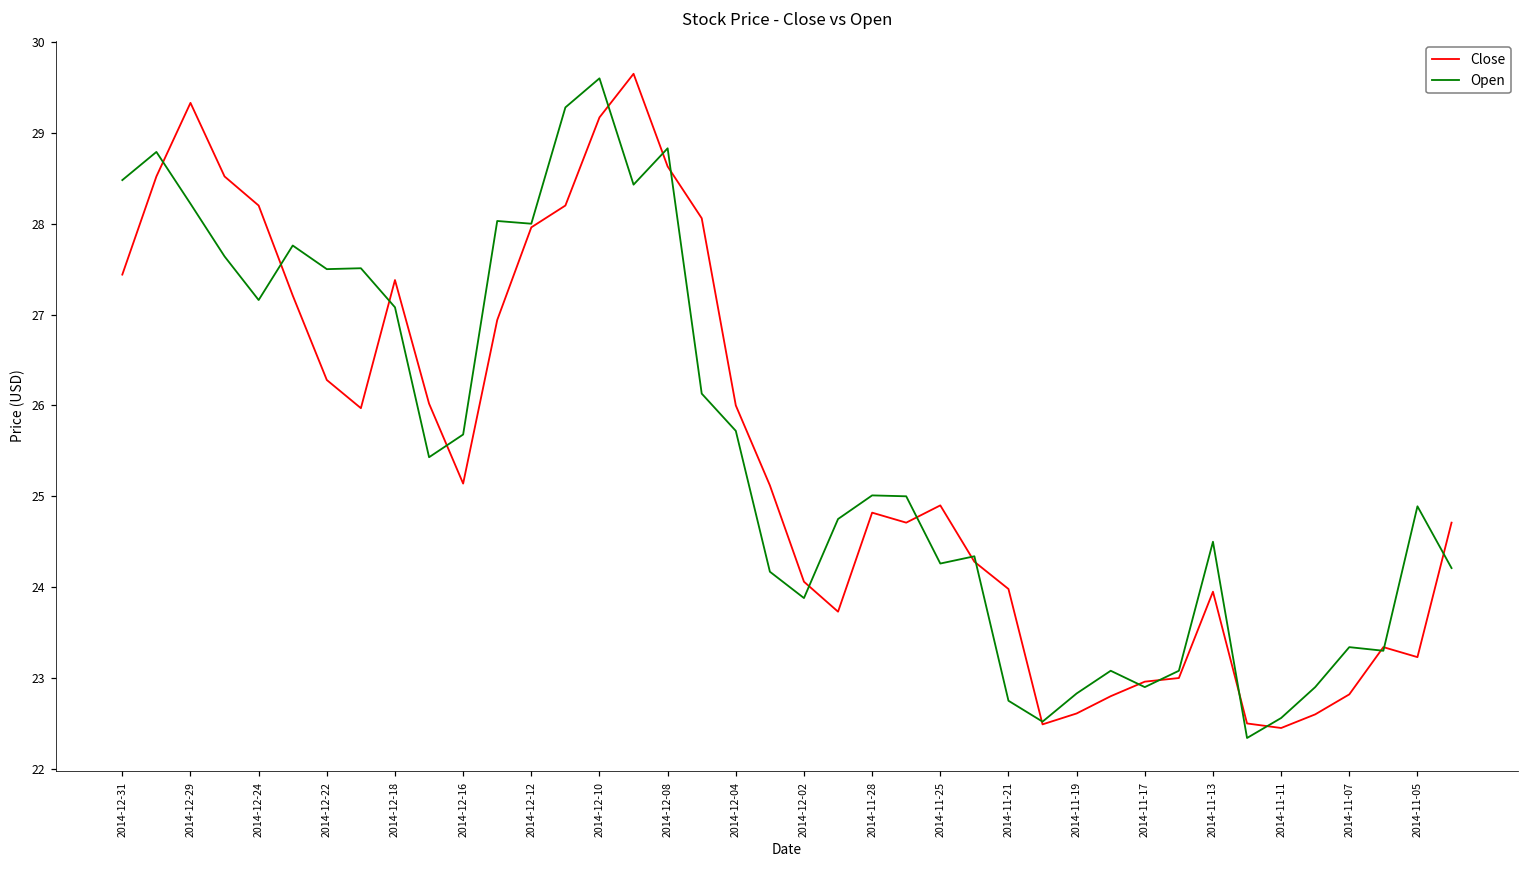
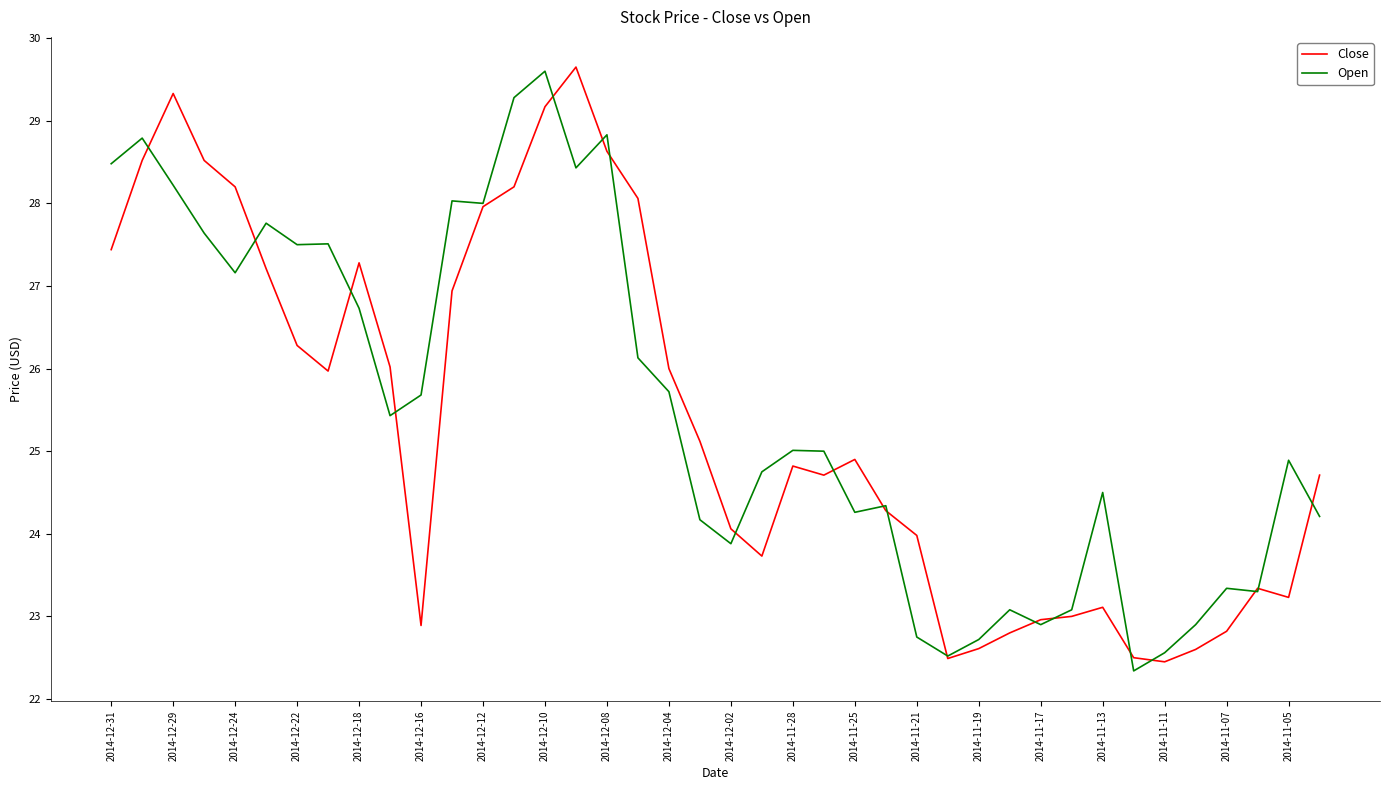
  {
    "Close": {
      "2014-12-31": 27.4,
      "2014-12-29": 29.3,
      "2014-12-24": 28.2,
      "2014-12-22": 26.3,
-     "2014-12-18": 27.4,
-     "2014-12-16": 25.1,
+     "2014-12-18": 27.3,
+     "2014-12-16": 22.9,
      "2014-12-12": 28.0,
      "2014-12-10": 29.2,
      "2014-12-08": 28.6,
      "2014-12-04": 26.0,
      "2014-12-02": 24.1,
      "2014-11-28": 24.8,
      "2014-11-25": 24.9,
      "2014-11-21": 24.0,
      "2014-11-19": 22.6,
      "2014-11-17": 23.0,
-     "2014-11-13": 24.0,
+     "2014-11-13": 23.1,
      "2014-11-11": 22.5,
      "2014-11-07": 22.8,
      "2014-11-05": 23.2
    },
    "Open": {
      "2014-12-31": 28.5,
      "2014-12-29": 28.2,
      "2014-12-24": 27.2,
      "2014-12-22": 27.5,
-     "2014-12-18": 27.1,
+     "2014-12-18": 26.7,
      "2014-12-16": 25.7,
      "2014-12-12": 28.0,
      "2014-12-10": 29.6,
      "2014-12-08": 28.8,
      "2014-12-04": 25.7,
      "2014-12-02": 23.9,
      "2014-11-28": 25.0,
      "2014-11-25": 24.3,
      "2014-11-21": 22.8,
-     "2014-11-19": 22.8,
+     "2014-11-19": 22.7,
      "2014-11-17": 22.9,
      "2014-11-13": 24.5,
      "2014-11-11": 22.6,
      "2014-11-07": 23.3,
      "2014-11-05": 24.9
    }
  }
